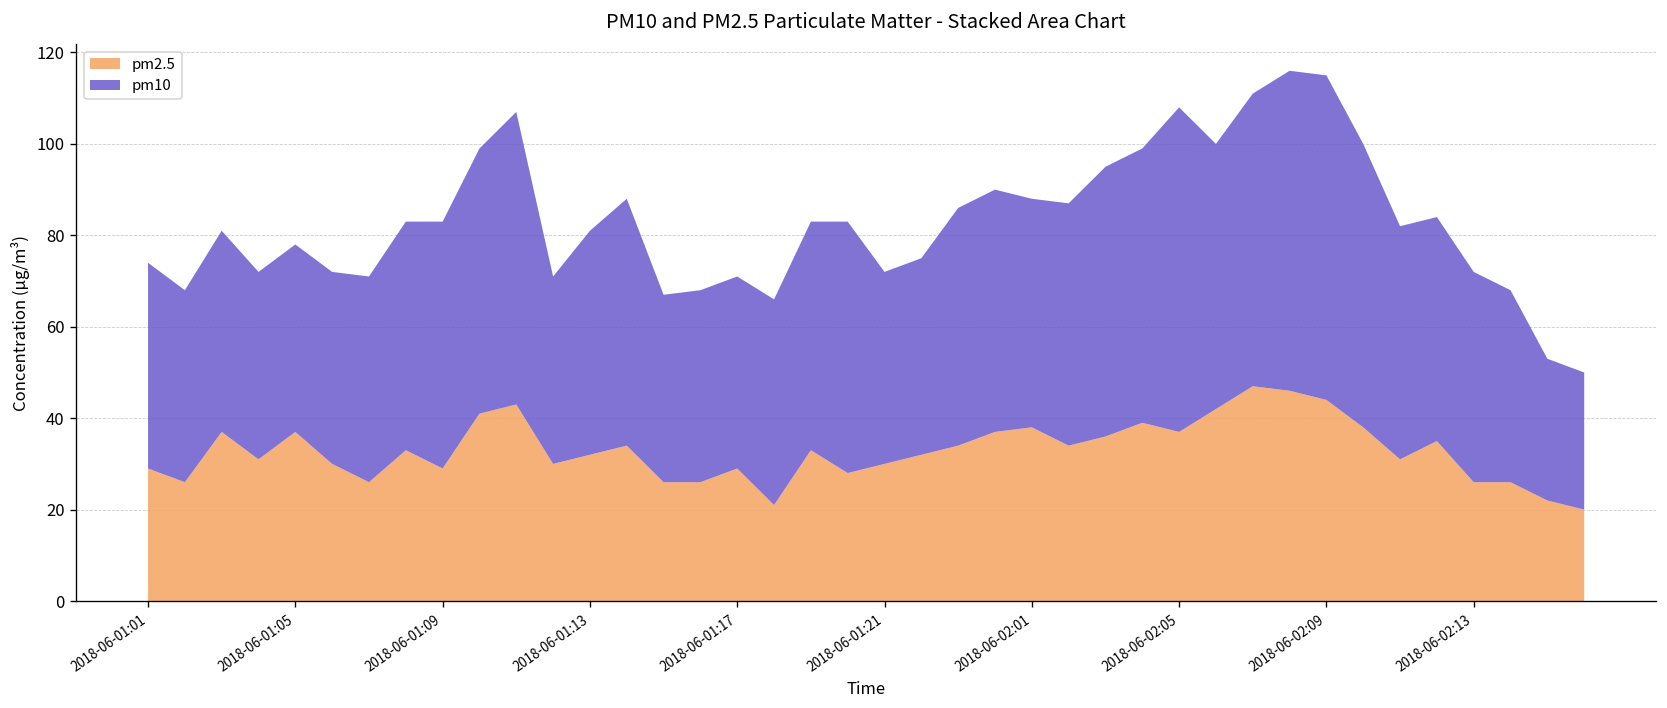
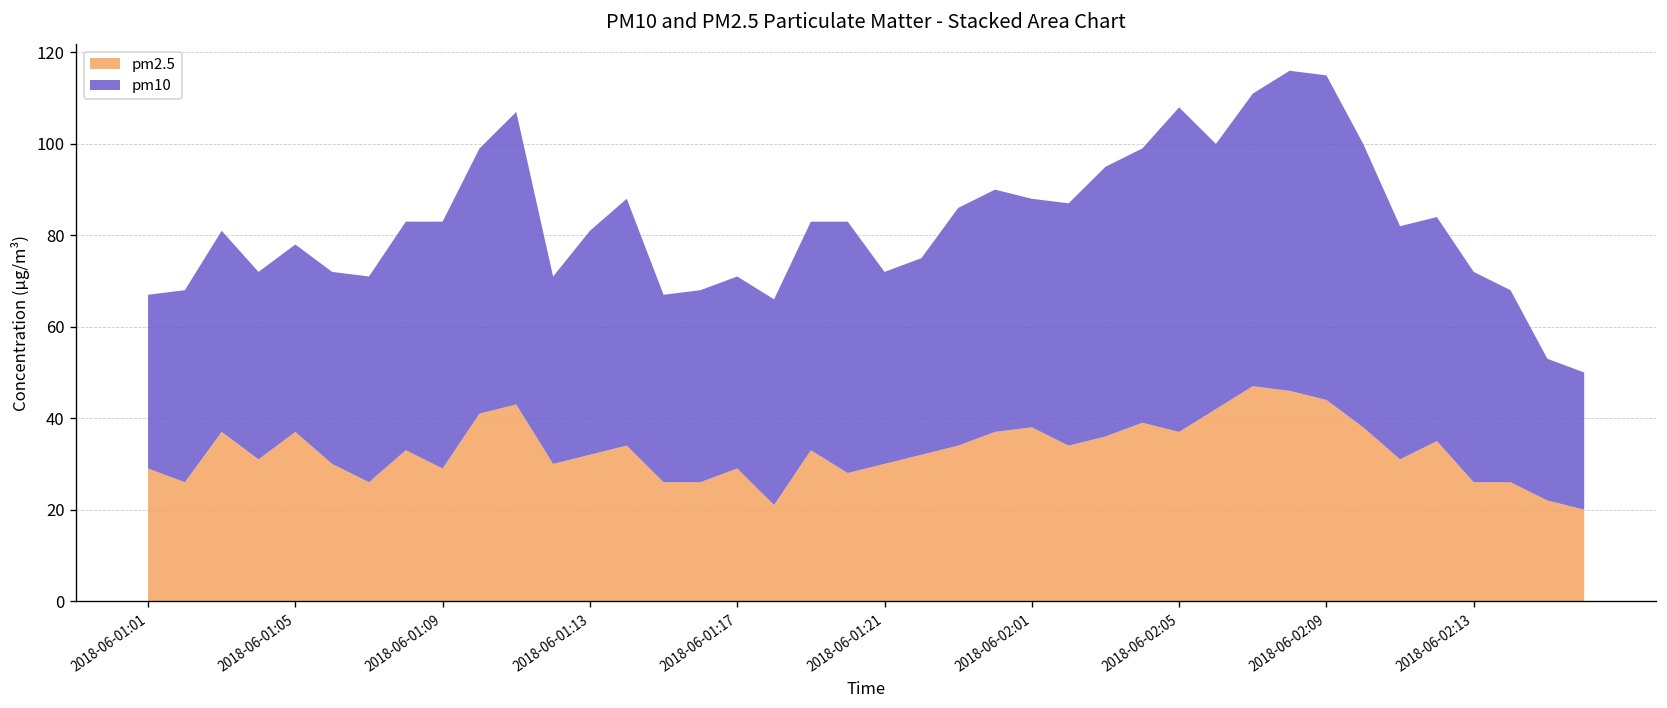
  {
    "pm2.5": {
      "2018-06-01:01": 29,
      "2018-06-01:05": 37,
      "2018-06-01:09": 29,
      "2018-06-01:13": 32,
      "2018-06-01:17": 29,
      "2018-06-01:21": 30,
      "2018-06-02:01": 38,
      "2018-06-02:05": 37,
      "2018-06-02:09": 44,
      "2018-06-02:13": 26
    },
    "pm10": {
-     "2018-06-01:01": 45,
+     "2018-06-01:01": 38,
      "2018-06-01:05": 41,
      "2018-06-01:09": 54,
      "2018-06-01:13": 49,
      "2018-06-01:17": 42,
      "2018-06-01:21": 42,
      "2018-06-02:01": 50,
      "2018-06-02:05": 71,
      "2018-06-02:09": 71,
      "2018-06-02:13": 46
    }
  }
